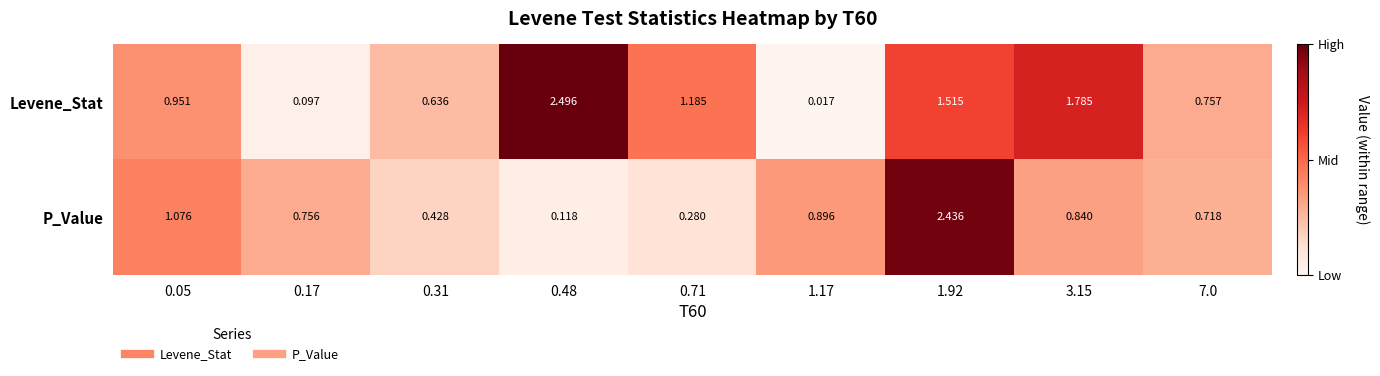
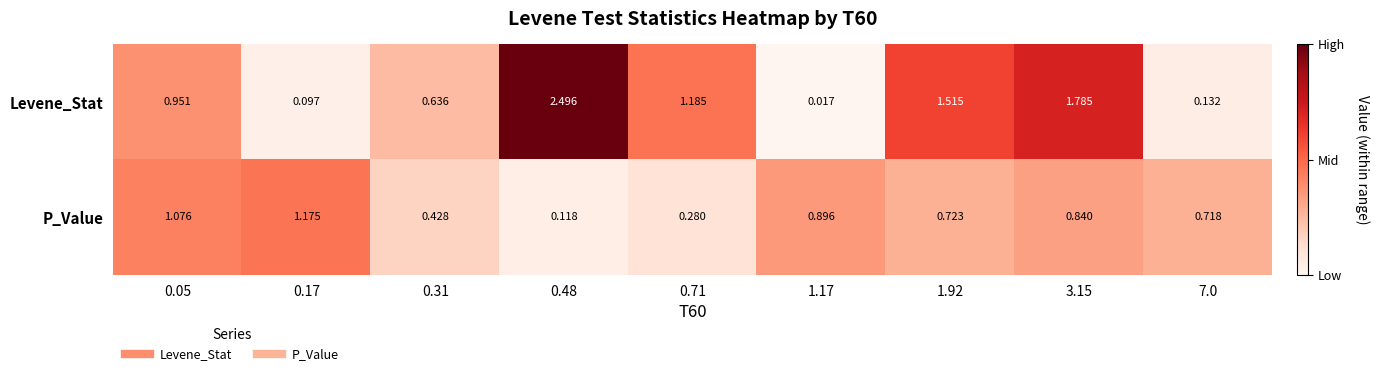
  {
    "Levene_Stat": {
      "0.05": 0.951,
      "0.17": 0.097,
      "0.31": 0.636,
      "0.48": 2.496,
      "0.71": 1.185,
      "1.17": 0.017,
      "1.92": 1.515,
      "3.15": 1.785,
-     "7.0": 0.757
+     "7.0": 0.132
    },
    "P_Value": {
      "0.05": 1.076,
-     "0.17": 0.756,
+     "0.17": 1.175,
      "0.31": 0.428,
      "0.48": 0.118,
      "0.71": 0.280,
      "1.17": 0.896,
-     "1.92": 2.436,
+     "1.92": 0.723,
      "3.15": 0.840,
      "7.0": 0.718
    }
  }
